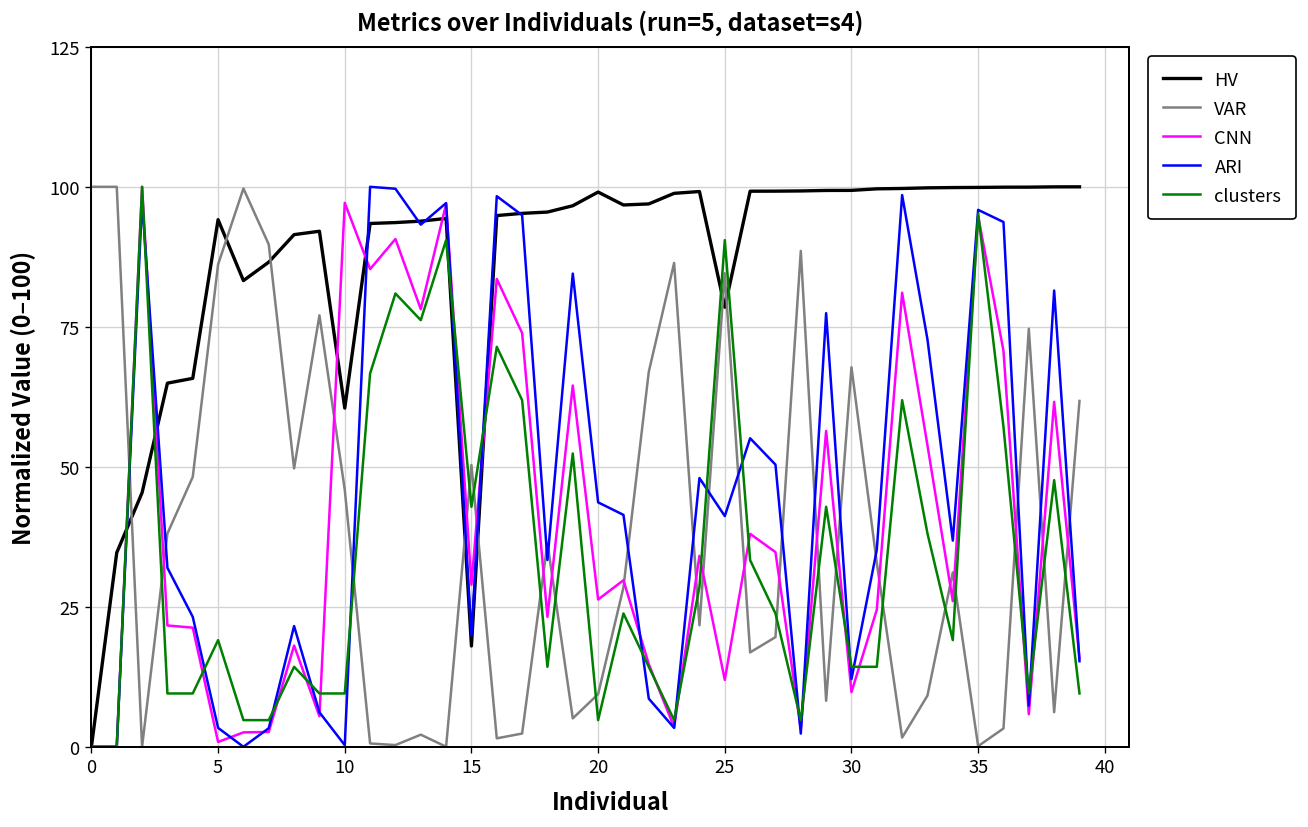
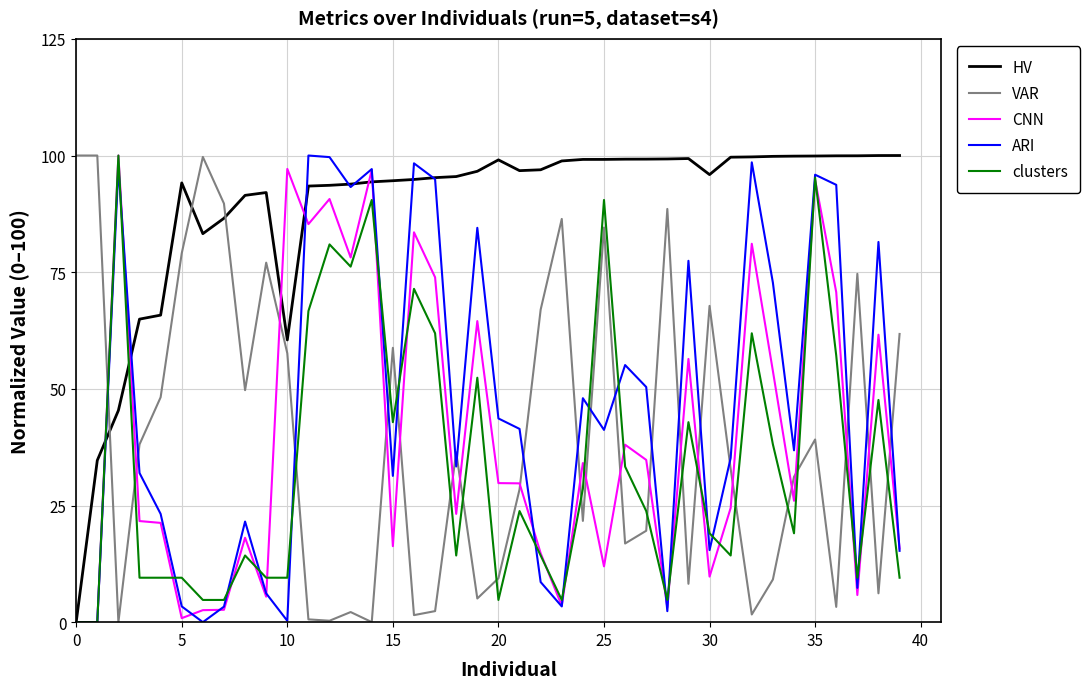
  {
    "HV": {
      "5": 94,
      "10": 60,
-     "15": 18,
+     "15": 95,
      "20": 99,
-     "25": 79,
-     "30": 99,
+     "25": 99,
+     "30": 96,
      "35": 100
    },
    "VAR": {
      "0": 100,
-     "5": 86,
-     "10": 46,
-     "15": 50,
+     "5": 79,
+     "10": 58,
+     "15": 59,
      "20": 9,
      "25": 85,
      "30": 68,
-     "35": 0
+     "35": 39
    },
    "CNN": {
      "5": 1,
      "10": 97,
-     "15": 29,
-     "20": 26,
+     "15": 16,
+     "20": 30,
      "25": 12,
      "30": 10
    },
    "ARI": {
      "5": 3,
      "10": 0,
-     "15": 20,
+     "15": 31,
      "20": 44,
      "25": 41,
-     "30": 12,
+     "30": 15,
      "35": 96
    },
    "clusters": {
-     "5": 19,
+     "5": 10,
      "10": 10,
      "15": 43,
      "20": 5,
      "25": 90,
-     "30": 14
+     "30": 19
    }
  }
